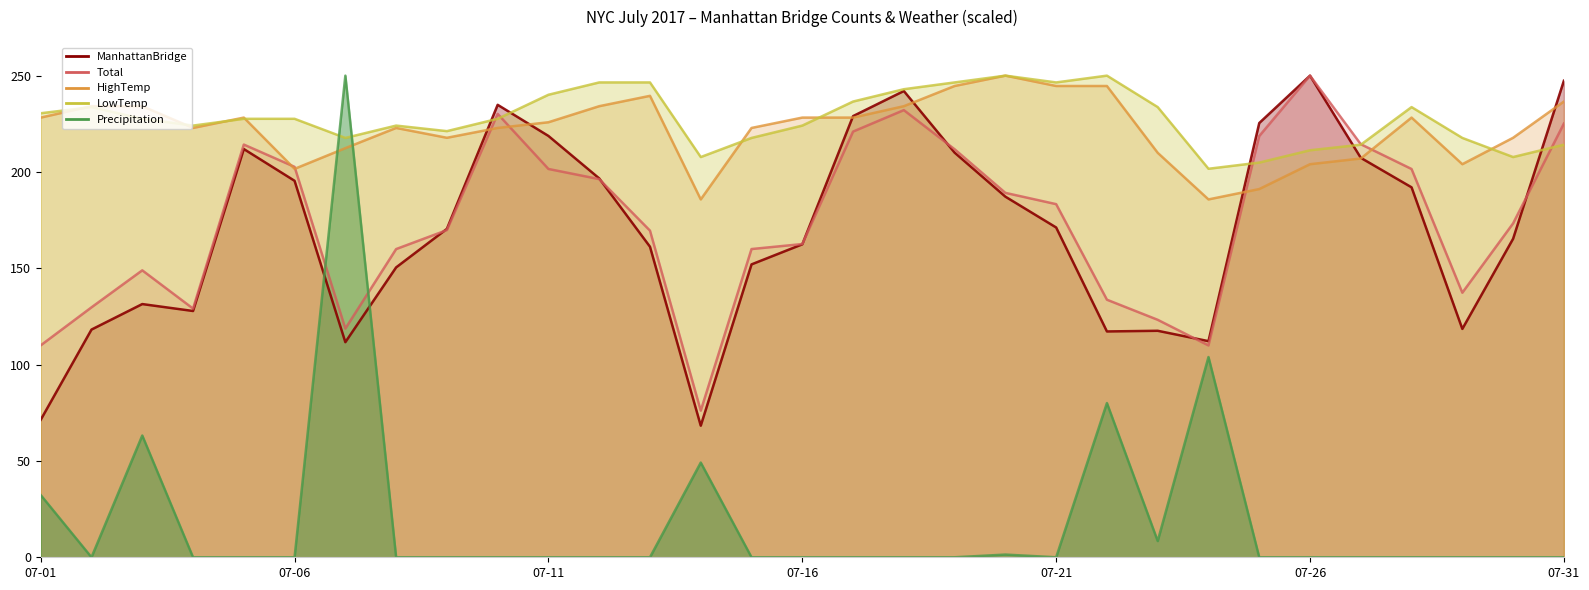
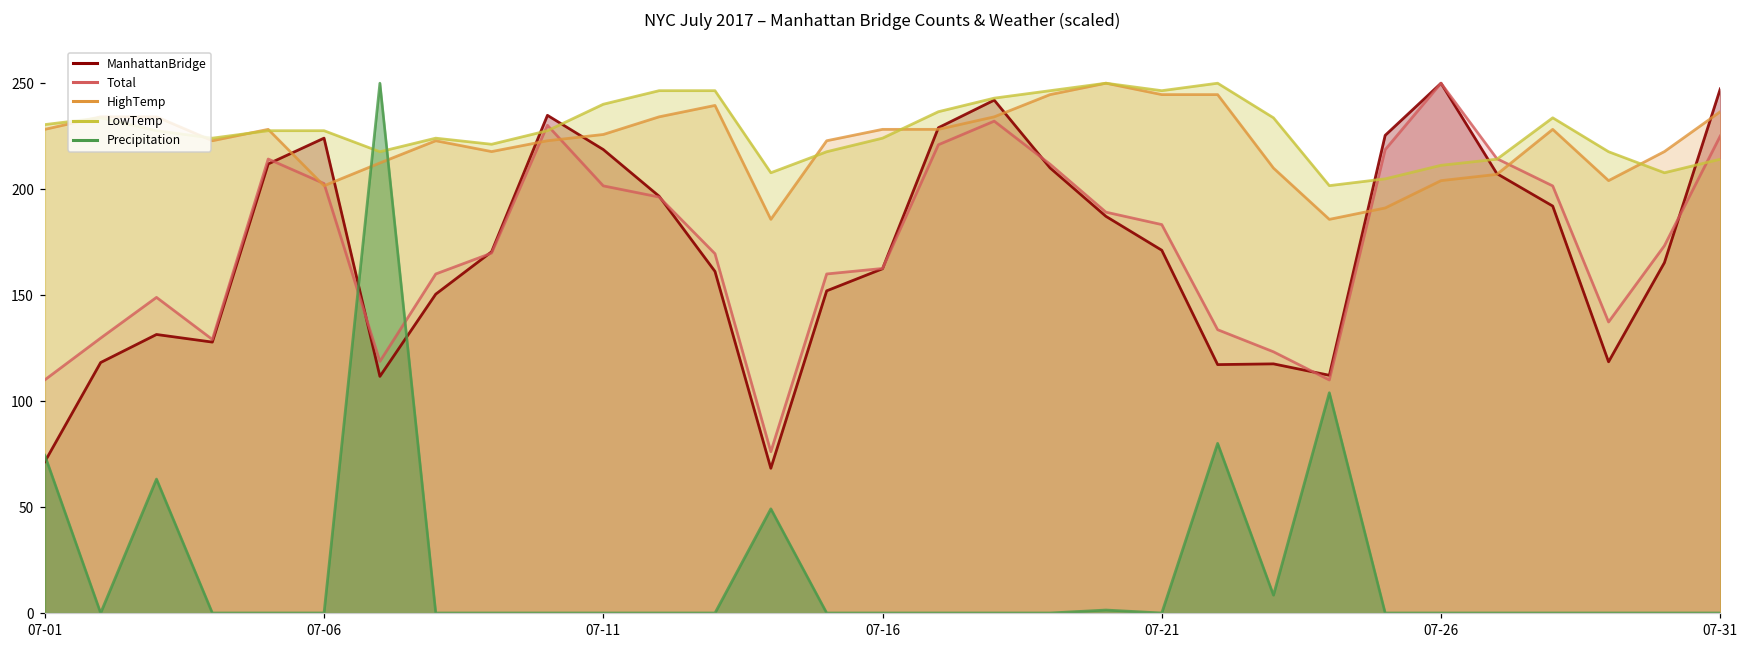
  {
    "ManhattanBridge": {
      "07-01": 71,
-     "07-06": 195,
+     "07-06": 224,
      "07-11": 219,
      "07-21": 171,
      "07-31": 247
    },
    "Precipitation": {
-     "07-01": 32,
+     "07-01": 74,
      "07-06": 0,
      "07-11": 0,
      "07-16": 0,
      "07-21": 0,
      "07-26": 0,
      "07-31": 0
    }
  }
